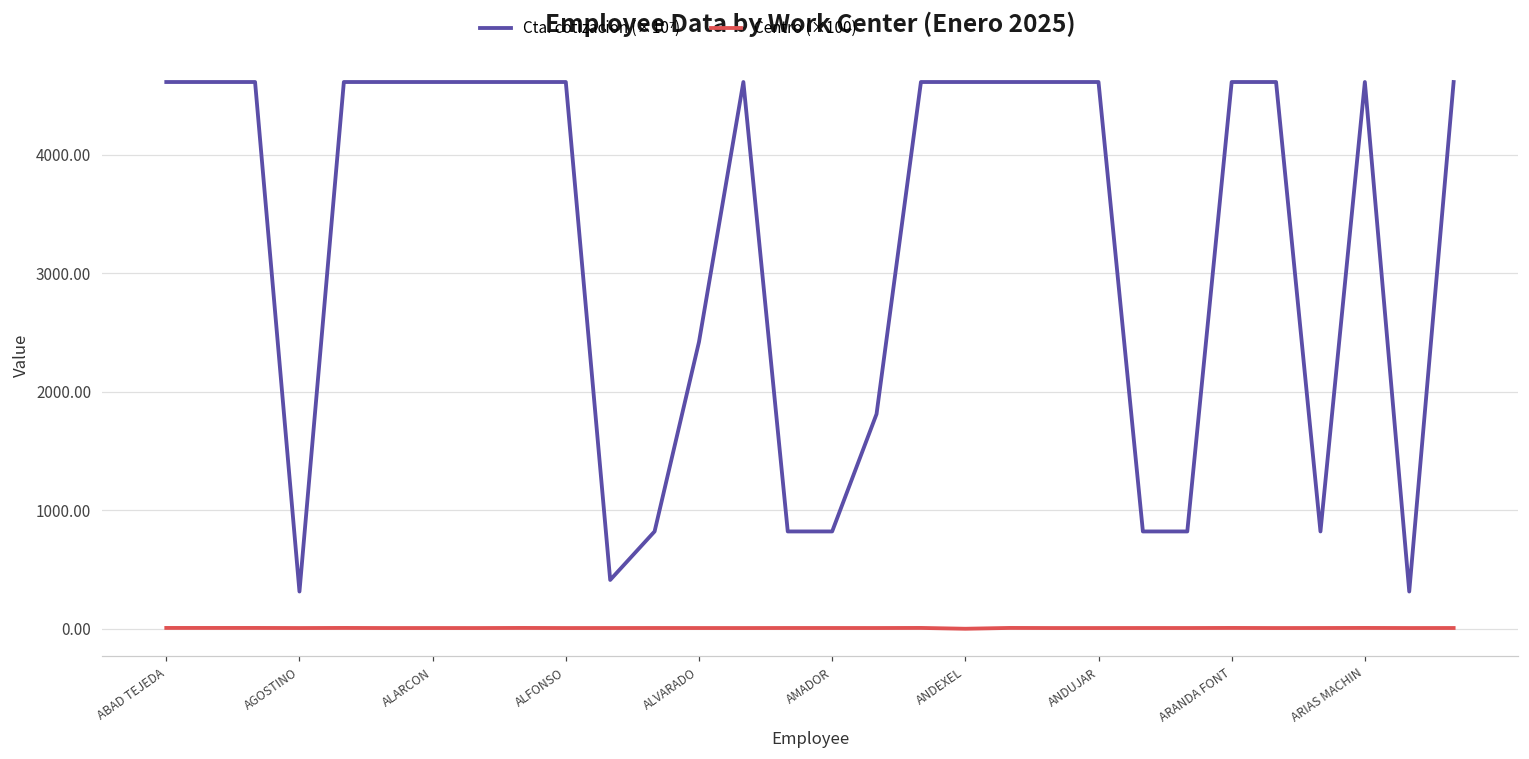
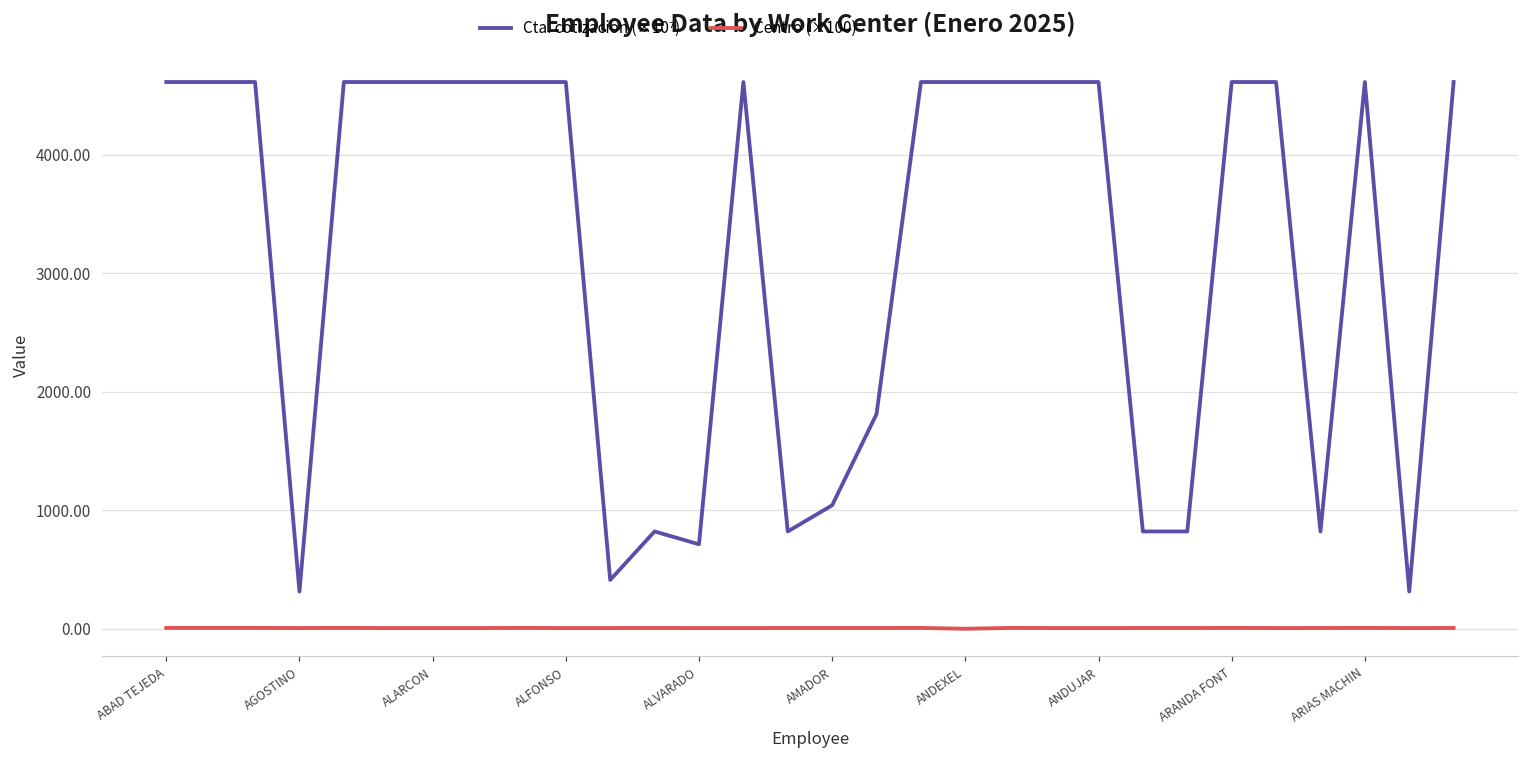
  {
    "Cta. cotizacion (×10⁷)": {
      "ABAD TEJEDA": 4620,
      "AGOSTINO": 310,
      "ALARCON": 4620,
      "ALFONSO": 4620,
-     "ALVARADO": 2420,
-     "AMADOR": 820,
+     "ALVARADO": 710,
+     "AMADOR": 1040,
      "ANDEXEL": 4620,
      "ANDUJAR": 4620,
      "ARANDA FONT": 4620,
      "ARIAS MACHIN": 4620
    },
    "Centro (×100)": {
      "ABAD TEJEDA": 10,
      "AGOSTINO": 10,
      "ALARCON": 10,
      "ALFONSO": 10,
      "ALVARADO": 10,
      "AMADOR": 10,
      "ANDEXEL": 0,
      "ANDUJAR": 10,
      "ARANDA FONT": 10,
      "ARIAS MACHIN": 10
    }
  }
